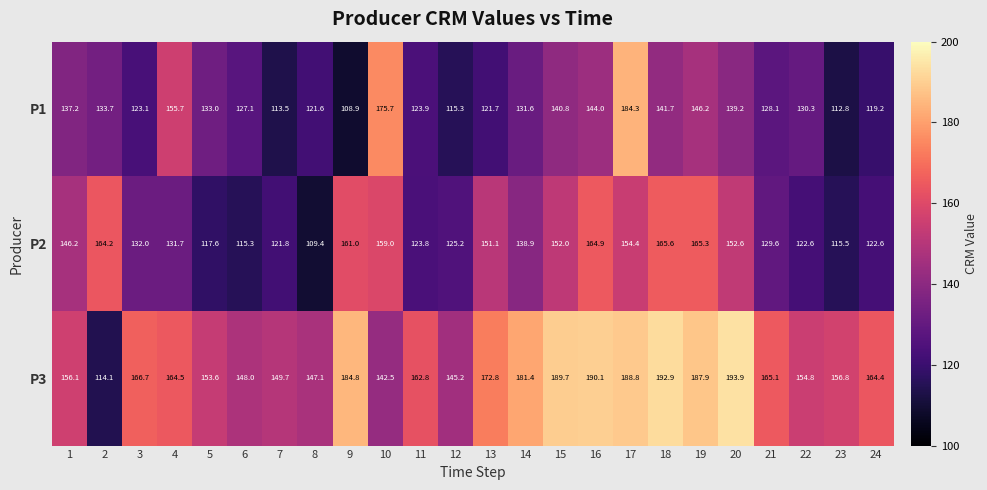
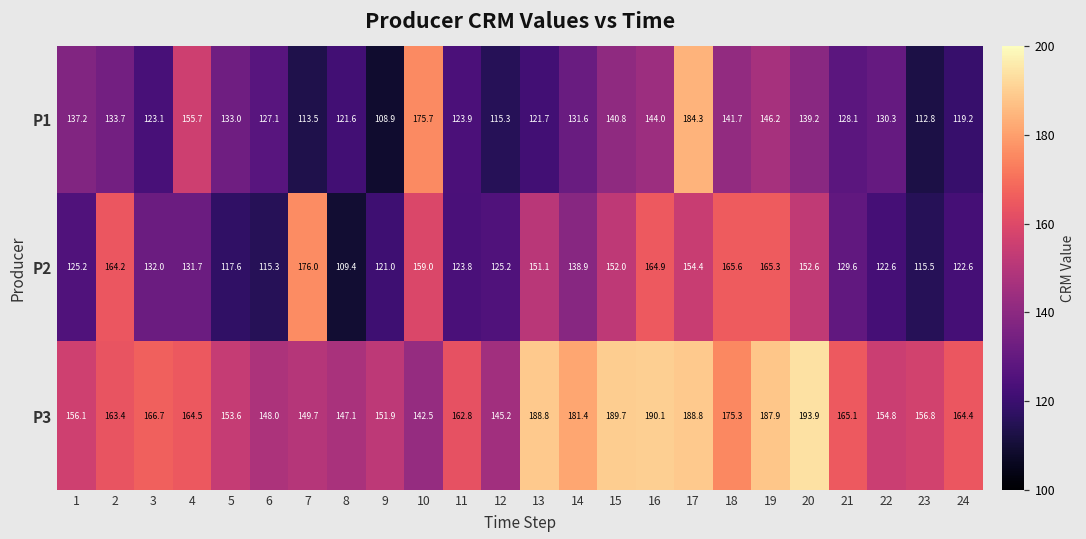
  {
    "P1": {
      "1": 137.2,
      "2": 133.7,
      "3": 123.1,
      "4": 155.7,
      "5": 133.0,
      "6": 127.1,
      "7": 113.5,
      "8": 121.6,
      "9": 108.9,
      "10": 175.7,
      "11": 123.9,
      "12": 115.3,
      "13": 121.7,
      "14": 131.6,
      "15": 140.8,
      "16": 144.0,
      "17": 184.3,
      "18": 141.7,
      "19": 146.2,
      "20": 139.2,
      "21": 128.1,
      "22": 130.3,
      "23": 112.8,
      "24": 119.2
    },
    "P2": {
-     "1": 146.2,
+     "1": 125.2,
      "2": 164.2,
      "3": 132.0,
      "4": 131.7,
      "5": 117.6,
      "6": 115.3,
-     "7": 121.8,
+     "7": 176.0,
      "8": 109.4,
-     "9": 161.0,
+     "9": 121.0,
      "10": 159.0,
      "11": 123.8,
      "12": 125.2,
      "13": 151.1,
      "14": 138.9,
      "15": 152.0,
      "16": 164.9,
      "17": 154.4,
      "18": 165.6,
      "19": 165.3,
      "20": 152.6,
      "21": 129.6,
      "22": 122.6,
      "23": 115.5,
      "24": 122.6
    },
    "P3": {
      "1": 156.1,
-     "2": 114.1,
+     "2": 163.4,
      "3": 166.7,
      "4": 164.5,
      "5": 153.6,
      "6": 148.0,
      "7": 149.7,
      "8": 147.1,
-     "9": 184.8,
+     "9": 151.9,
      "10": 142.5,
      "11": 162.8,
      "12": 145.2,
-     "13": 172.8,
+     "13": 188.8,
      "14": 181.4,
      "15": 189.7,
      "16": 190.1,
      "17": 188.8,
-     "18": 192.9,
+     "18": 175.3,
      "19": 187.9,
      "20": 193.9,
      "21": 165.1,
      "22": 154.8,
      "23": 156.8,
      "24": 164.4
    }
  }
